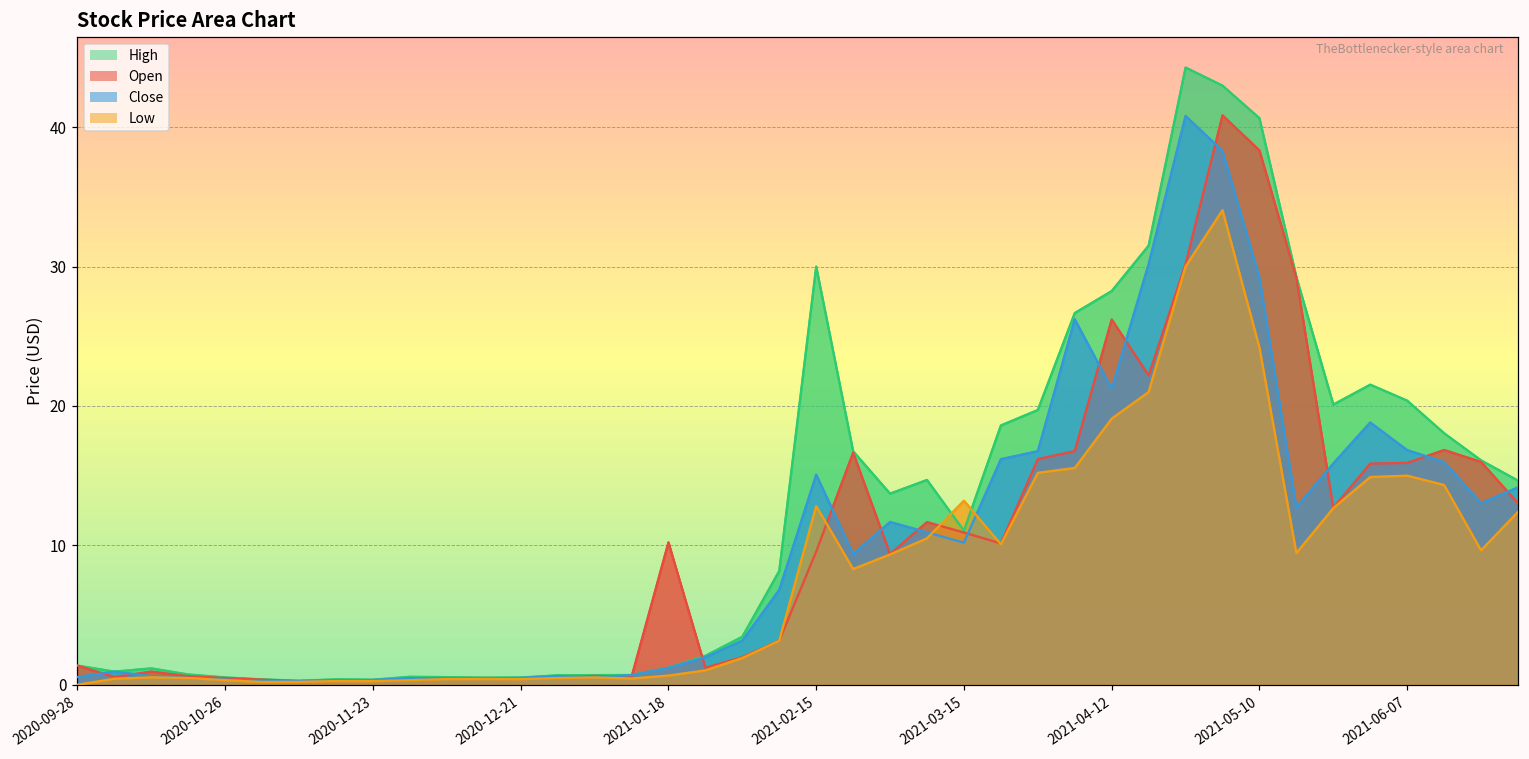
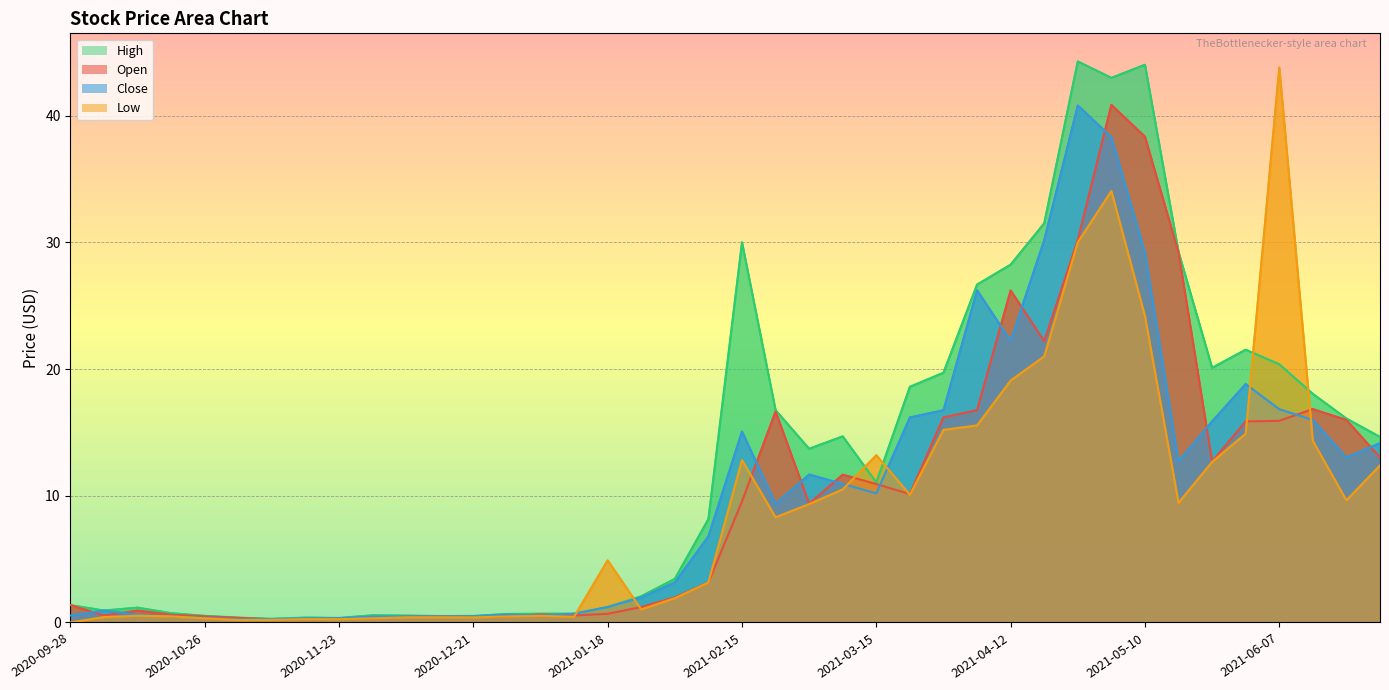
  {
    "High": {
      "2021-02-15": 30.0,
      "2021-04-12": 28.2,
-     "2021-05-10": 40.6,
+     "2021-05-10": 44.0,
      "2021-06-07": 20.4
    },
    "Open": {
-     "2021-01-18": 10.2,
+     "2021-01-18": 0.7,
      "2021-02-15": 9.6,
      "2021-04-12": 26.2,
      "2021-05-10": 38.3,
      "2021-06-07": 15.9
    },
    "Close": {
      "2020-09-28": 0.6,
      "2021-02-15": 15.1,
      "2021-03-15": 10.2,
-     "2021-04-12": 21.2,
+     "2021-04-12": 22.2,
      "2021-05-10": 29.2,
      "2021-06-07": 16.8
    },
    "Low": {
      "2020-09-28": 0.0,
-     "2021-01-18": 0.7,
+     "2021-01-18": 4.9,
      "2021-02-15": 12.8,
      "2021-03-15": 13.2,
      "2021-04-12": 19.1,
      "2021-05-10": 24.2,
-     "2021-06-07": 15.0
+     "2021-06-07": 43.8
    }
  }
